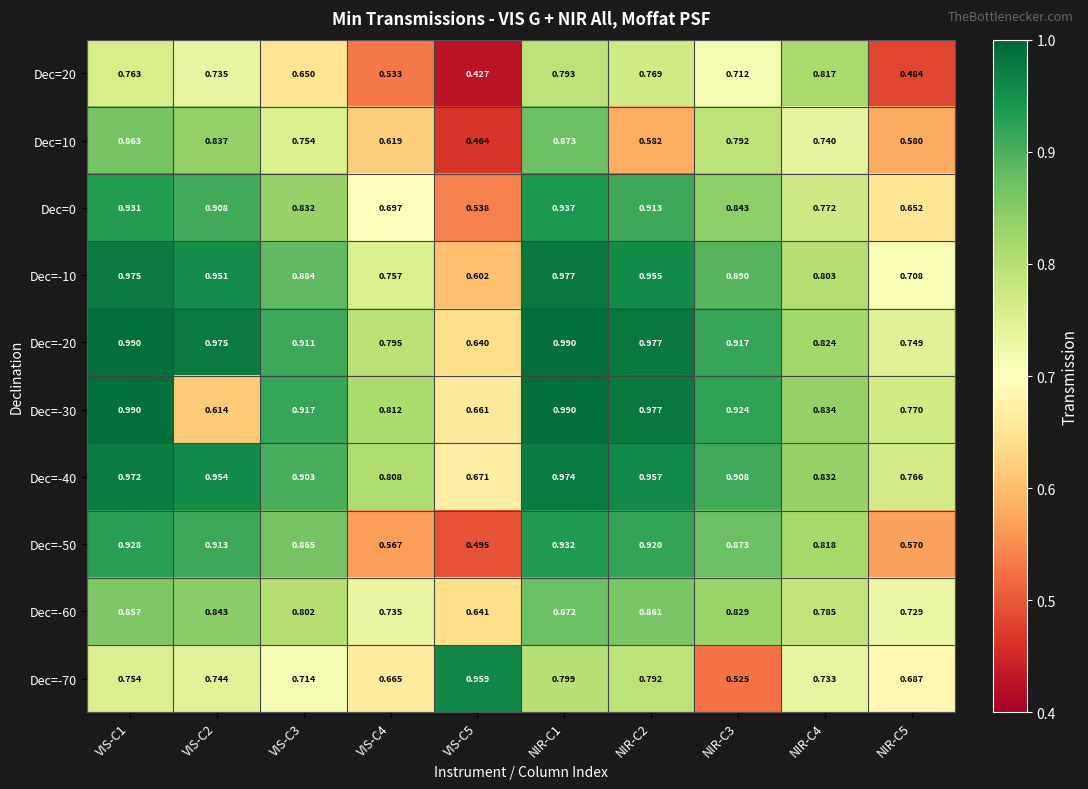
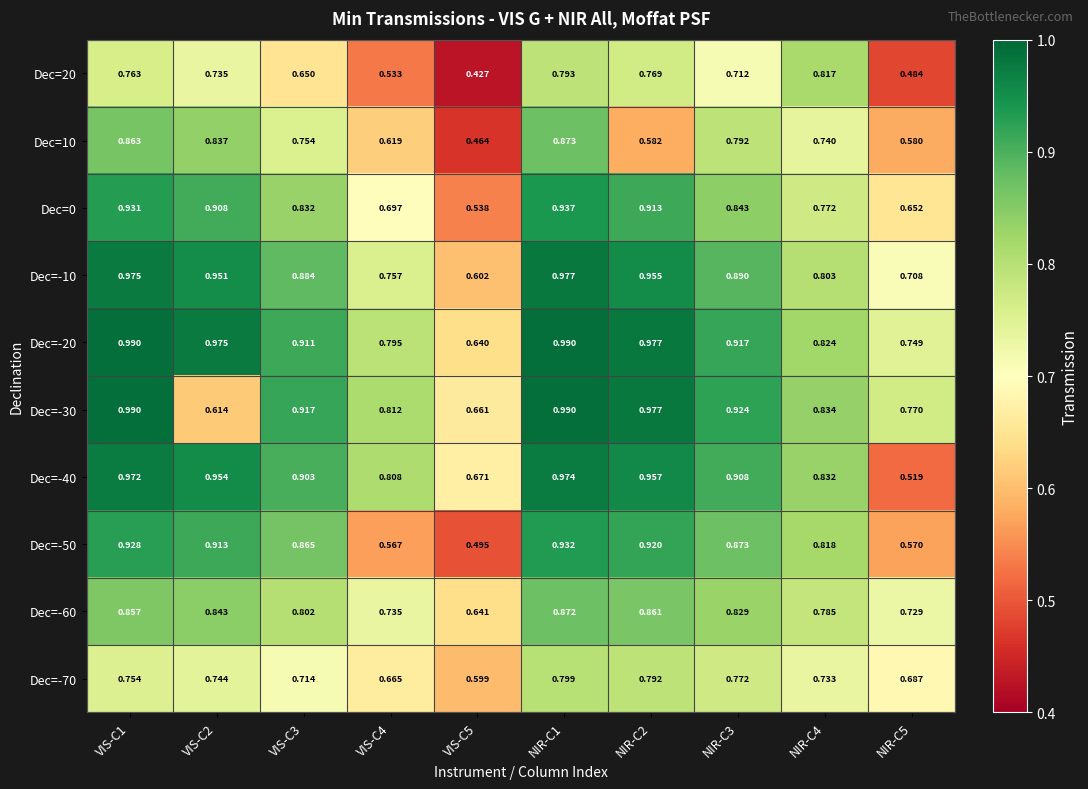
  {
    "Dec=20": {
      "VIS-C1": 0.763,
      "VIS-C2": 0.735,
      "VIS-C3": 0.650,
      "VIS-C4": 0.533,
      "VIS-C5": 0.427,
      "NIR-C1": 0.793,
      "NIR-C2": 0.769,
      "NIR-C3": 0.712,
      "NIR-C4": 0.817,
      "NIR-C5": 0.484
    },
    "Dec=10": {
      "VIS-C1": 0.863,
      "VIS-C2": 0.837,
      "VIS-C3": 0.754,
      "VIS-C4": 0.619,
      "VIS-C5": 0.464,
      "NIR-C1": 0.873,
      "NIR-C2": 0.582,
      "NIR-C3": 0.792,
      "NIR-C4": 0.740,
      "NIR-C5": 0.580
    },
    "Dec=0": {
      "VIS-C1": 0.931,
      "VIS-C2": 0.908,
      "VIS-C3": 0.832,
      "VIS-C4": 0.697,
      "VIS-C5": 0.538,
      "NIR-C1": 0.937,
      "NIR-C2": 0.913,
      "NIR-C3": 0.843,
      "NIR-C4": 0.772,
      "NIR-C5": 0.652
    },
    "Dec=-10": {
      "VIS-C1": 0.975,
      "VIS-C2": 0.951,
      "VIS-C3": 0.884,
      "VIS-C4": 0.757,
      "VIS-C5": 0.602,
      "NIR-C1": 0.977,
      "NIR-C2": 0.955,
      "NIR-C3": 0.890,
      "NIR-C4": 0.803,
      "NIR-C5": 0.708
    },
    "Dec=-20": {
      "VIS-C1": 0.990,
      "VIS-C2": 0.975,
      "VIS-C3": 0.911,
      "VIS-C4": 0.795,
      "VIS-C5": 0.640,
      "NIR-C1": 0.990,
      "NIR-C2": 0.977,
      "NIR-C3": 0.917,
      "NIR-C4": 0.824,
      "NIR-C5": 0.749
    },
    "Dec=-30": {
      "VIS-C1": 0.990,
      "VIS-C2": 0.614,
      "VIS-C3": 0.917,
      "VIS-C4": 0.812,
      "VIS-C5": 0.661,
      "NIR-C1": 0.990,
      "NIR-C2": 0.977,
      "NIR-C3": 0.924,
      "NIR-C4": 0.834,
      "NIR-C5": 0.770
    },
    "Dec=-40": {
      "VIS-C1": 0.972,
      "VIS-C2": 0.954,
      "VIS-C3": 0.903,
      "VIS-C4": 0.808,
      "VIS-C5": 0.671,
      "NIR-C1": 0.974,
      "NIR-C2": 0.957,
      "NIR-C3": 0.908,
      "NIR-C4": 0.832,
-     "NIR-C5": 0.766
+     "NIR-C5": 0.519
    },
    "Dec=-50": {
      "VIS-C1": 0.928,
      "VIS-C2": 0.913,
      "VIS-C3": 0.865,
      "VIS-C4": 0.567,
      "VIS-C5": 0.495,
      "NIR-C1": 0.932,
      "NIR-C2": 0.920,
      "NIR-C3": 0.873,
      "NIR-C4": 0.818,
      "NIR-C5": 0.570
    },
    "Dec=-60": {
      "VIS-C1": 0.857,
      "VIS-C2": 0.843,
      "VIS-C3": 0.802,
      "VIS-C4": 0.735,
      "VIS-C5": 0.641,
      "NIR-C1": 0.872,
      "NIR-C2": 0.861,
      "NIR-C3": 0.829,
      "NIR-C4": 0.785,
      "NIR-C5": 0.729
    },
    "Dec=-70": {
      "VIS-C1": 0.754,
      "VIS-C2": 0.744,
      "VIS-C3": 0.714,
      "VIS-C4": 0.665,
-     "VIS-C5": 0.959,
+     "VIS-C5": 0.599,
      "NIR-C1": 0.799,
      "NIR-C2": 0.792,
-     "NIR-C3": 0.525,
+     "NIR-C3": 0.772,
      "NIR-C4": 0.733,
      "NIR-C5": 0.687
    }
  }
